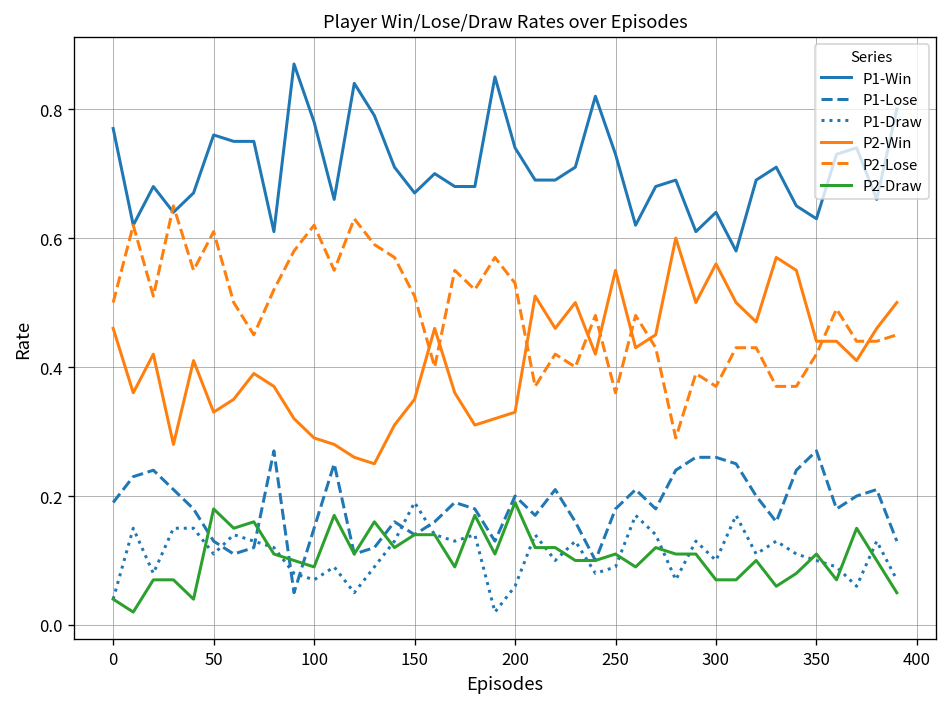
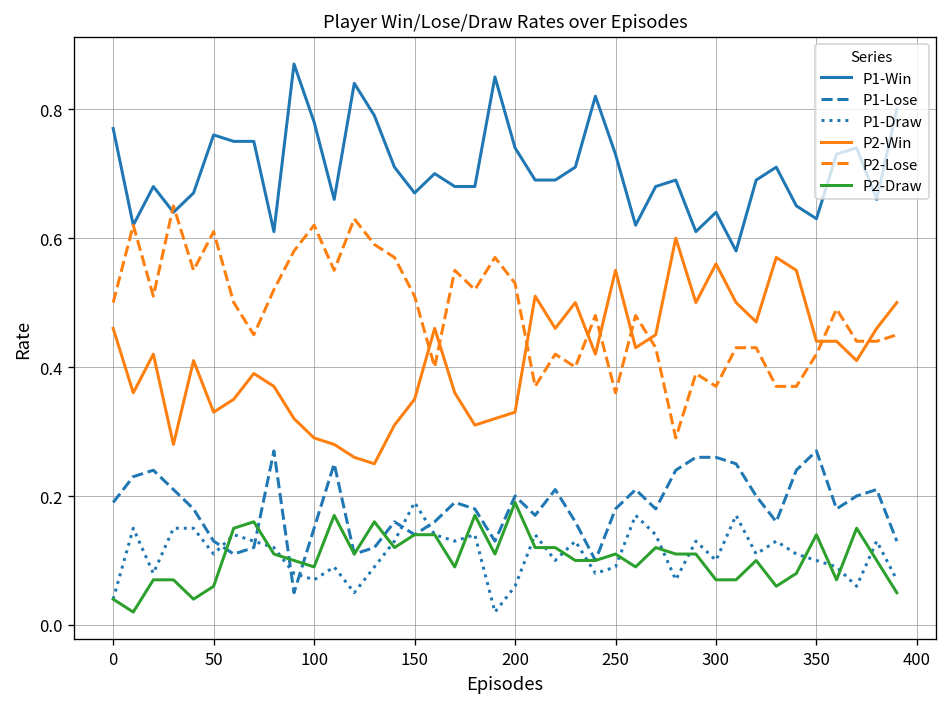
  {
    "P2-Draw": {
-     "50": 0.18,
+     "50": 0.06,
      "100": 0.09,
      "200": 0.19,
      "250": 0.11,
      "300": 0.07,
-     "350": 0.11
+     "350": 0.14
    }
  }
